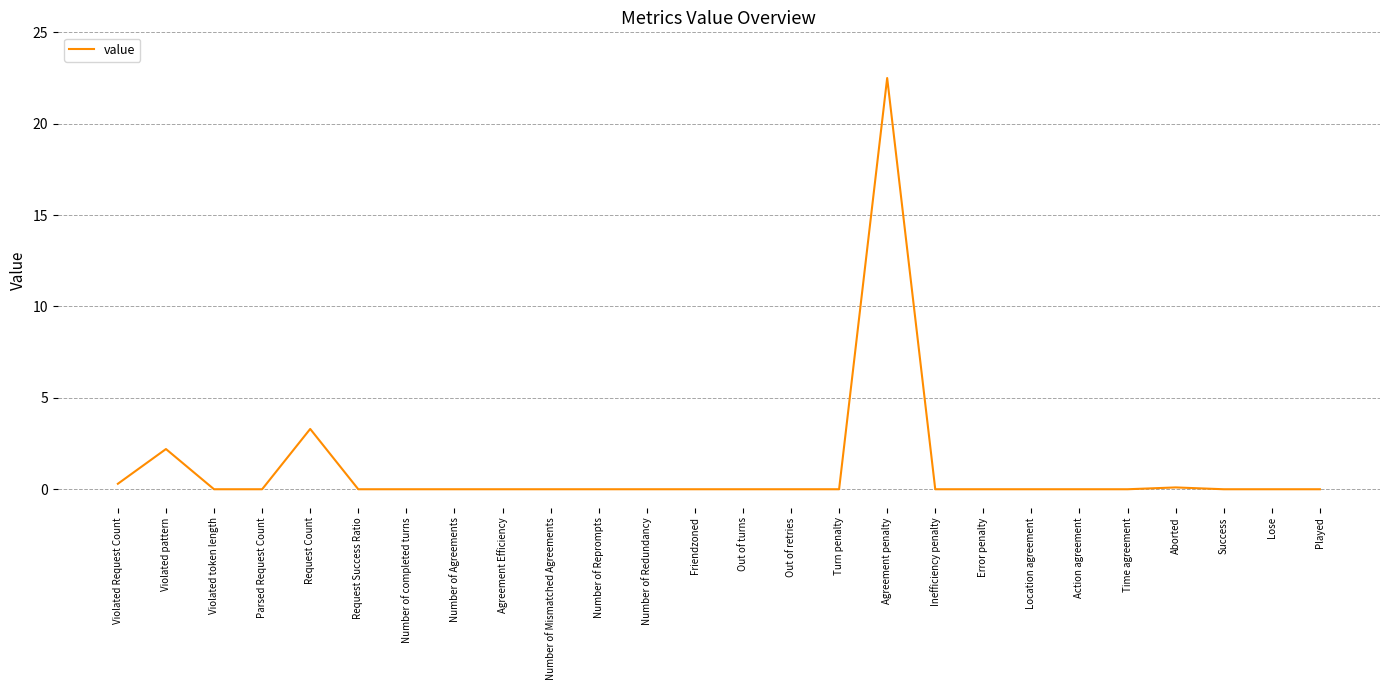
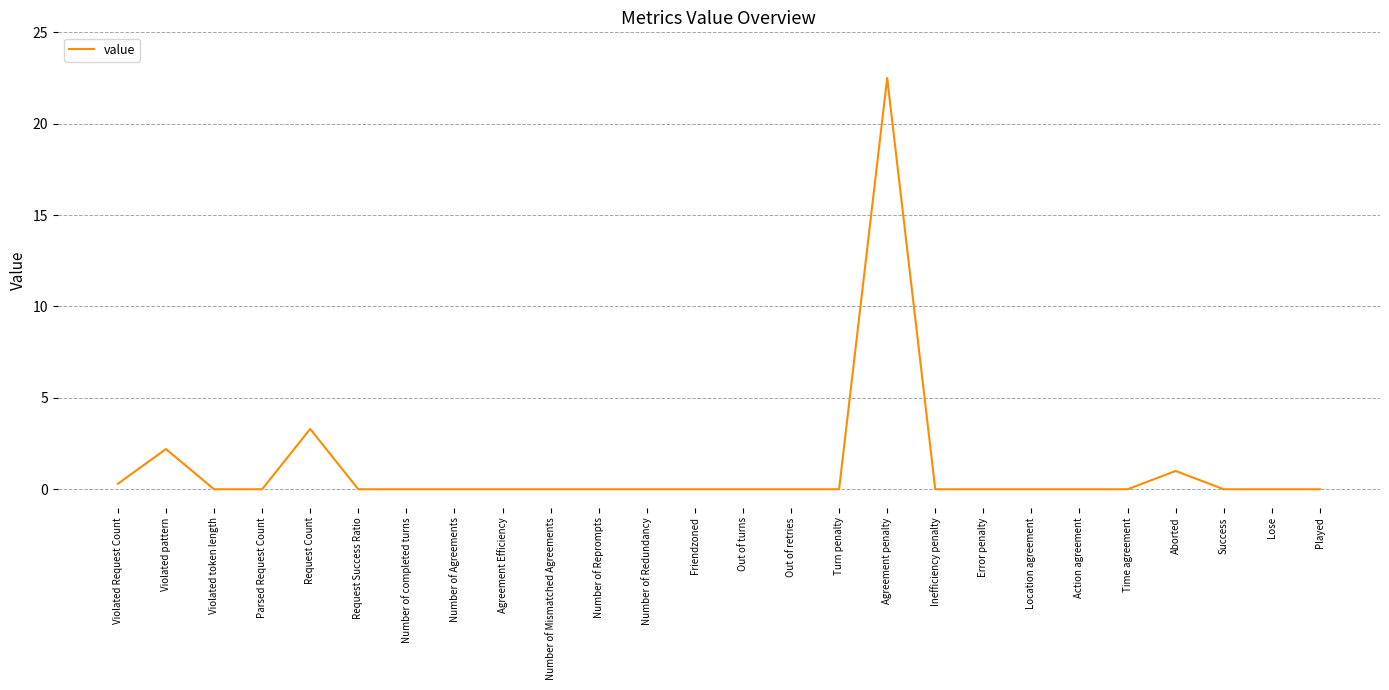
  {
    "Violated Request Count": 0.3,
    "Violated pattern": 2.2,
    "Violated token length": 0.0,
    "Parsed Request Count": 0.0,
    "Request Count": 3.3,
    "Request Success Ratio": 0.0,
    "Number of completed turns": 0.0,
    "Number of Agreements": 0.0,
    "Agreement Efficiency": 0.0,
    "Number of Mismatched Agreements": 0.0,
    "Number of Reprompts": 0.0,
    "Number of Redundancy": 0.0,
    "Friendzoned": 0.0,
    "Out of turns": 0.0,
    "Out of retries": 0.0,
    "Turn penalty": 0.0,
    "Agreement penalty": 22.5,
    "Inefficiency penalty": 0.0,
    "Error penalty": 0.0,
    "Location agreement": 0.0,
    "Action agreement": 0.0,
    "Time agreement": 0.0,
-   "Aborted": 0.1,
+   "Aborted": 1.0,
    "Success": 0.0,
    "Lose": 0.0,
    "Played": 0.0
  }
